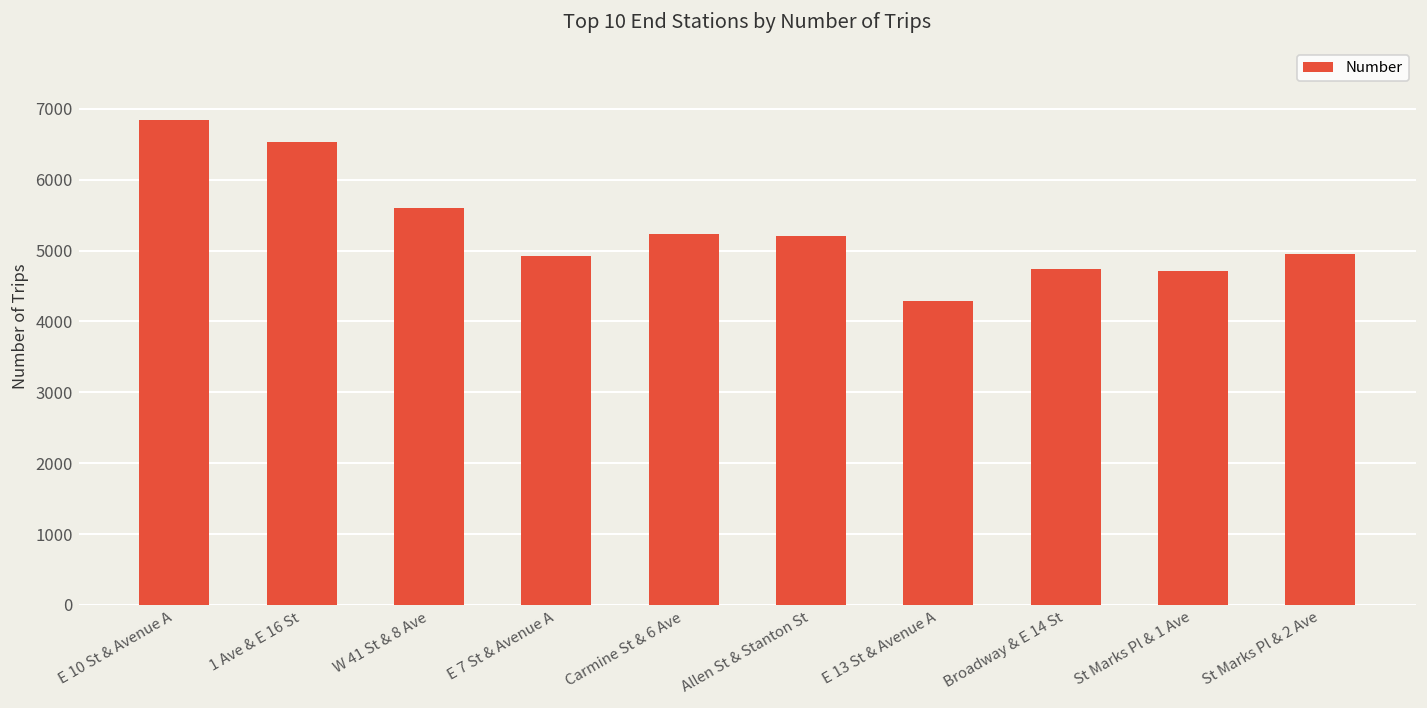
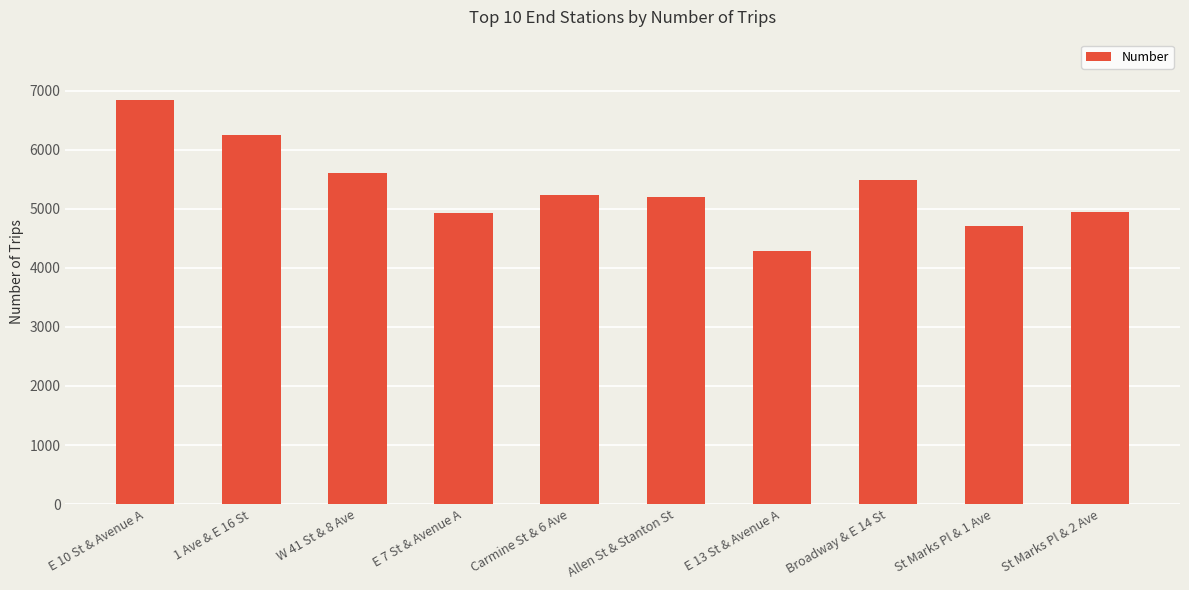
  {
    "E 10 St & Avenue A": 6800,
-   "1 Ave & E 16 St": 6500,
+   "1 Ave & E 16 St": 6300,
    "W 41 St & 8 Ave": 5600,
    "E 7 St & Avenue A": 4900,
    "Carmine St & 6 Ave": 5200,
    "Allen St & Stanton St": 5200,
    "E 13 St & Avenue A": 4300,
-   "Broadway & E 14 St": 4700,
+   "Broadway & E 14 St": 5500,
    "St Marks Pl & 1 Ave": 4700,
    "St Marks Pl & 2 Ave": 4900
  }
